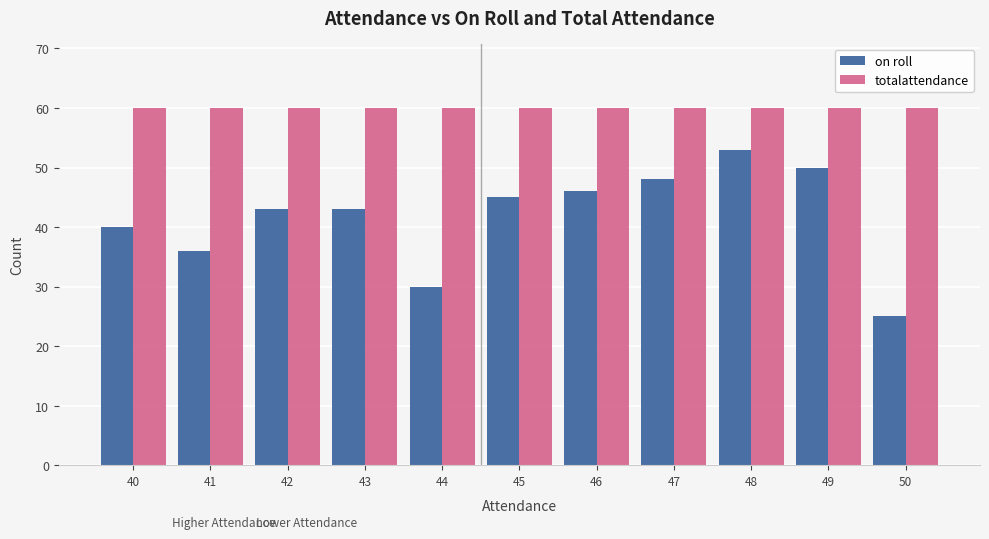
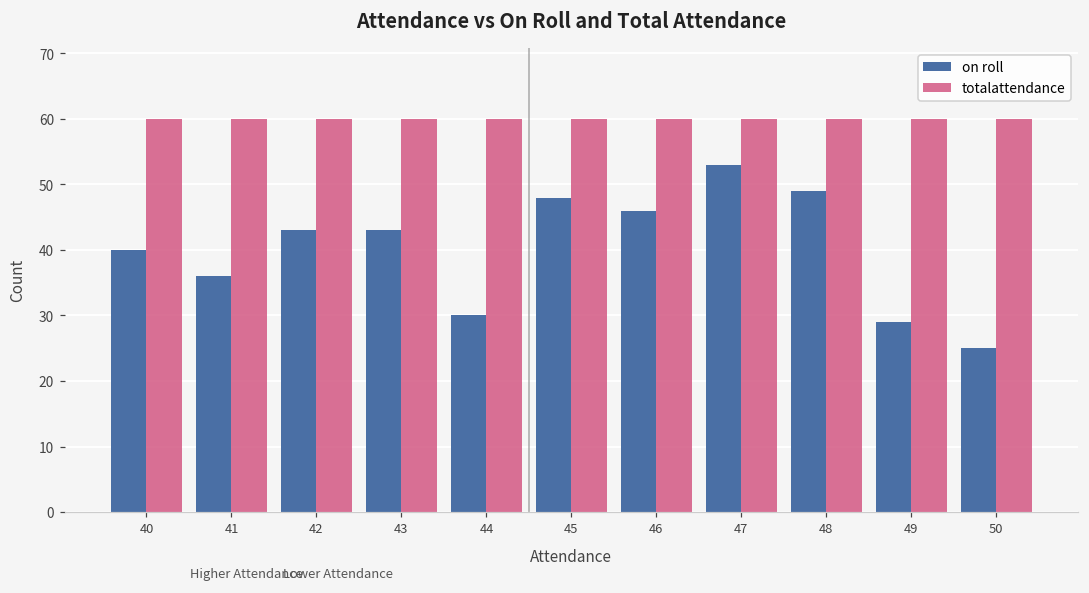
  {
    "on roll": {
      "40": 40,
      "41": 36,
      "42": 43,
      "43": 43,
      "44": 30,
-     "45": 45,
+     "45": 48,
      "46": 46,
-     "47": 48,
-     "48": 53,
-     "49": 50,
+     "47": 53,
+     "48": 49,
+     "49": 29,
      "50": 25
    },
    "totalattendance": {
      "40": 60,
      "41": 60,
      "42": 60,
      "43": 60,
      "44": 60,
      "45": 60,
      "46": 60,
      "47": 60,
      "48": 60,
      "49": 60,
      "50": 60
    }
  }
